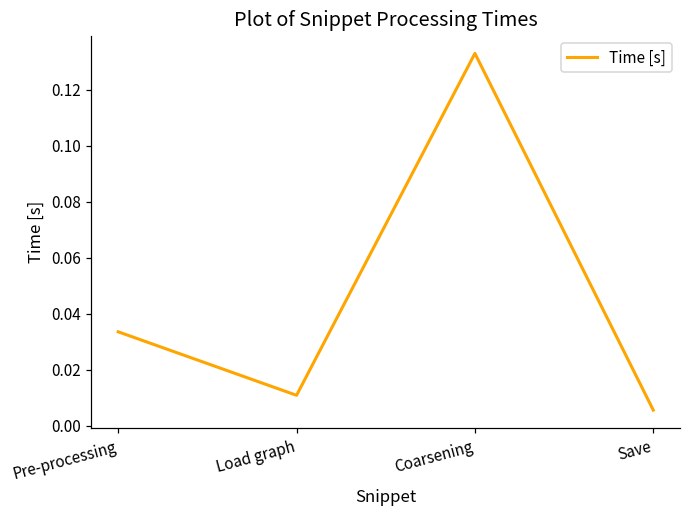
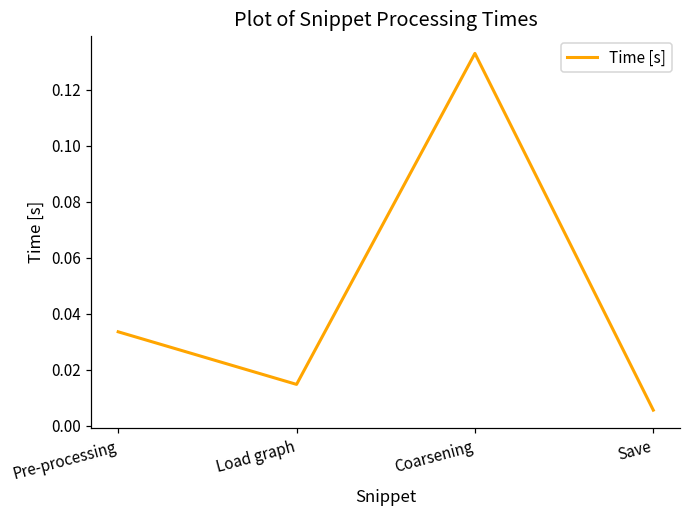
  {
    "Pre-processing": 0.034,
-   "Load graph": 0.011,
+   "Load graph": 0.015,
    "Coarsening": 0.133,
    "Save": 0.006
  }
